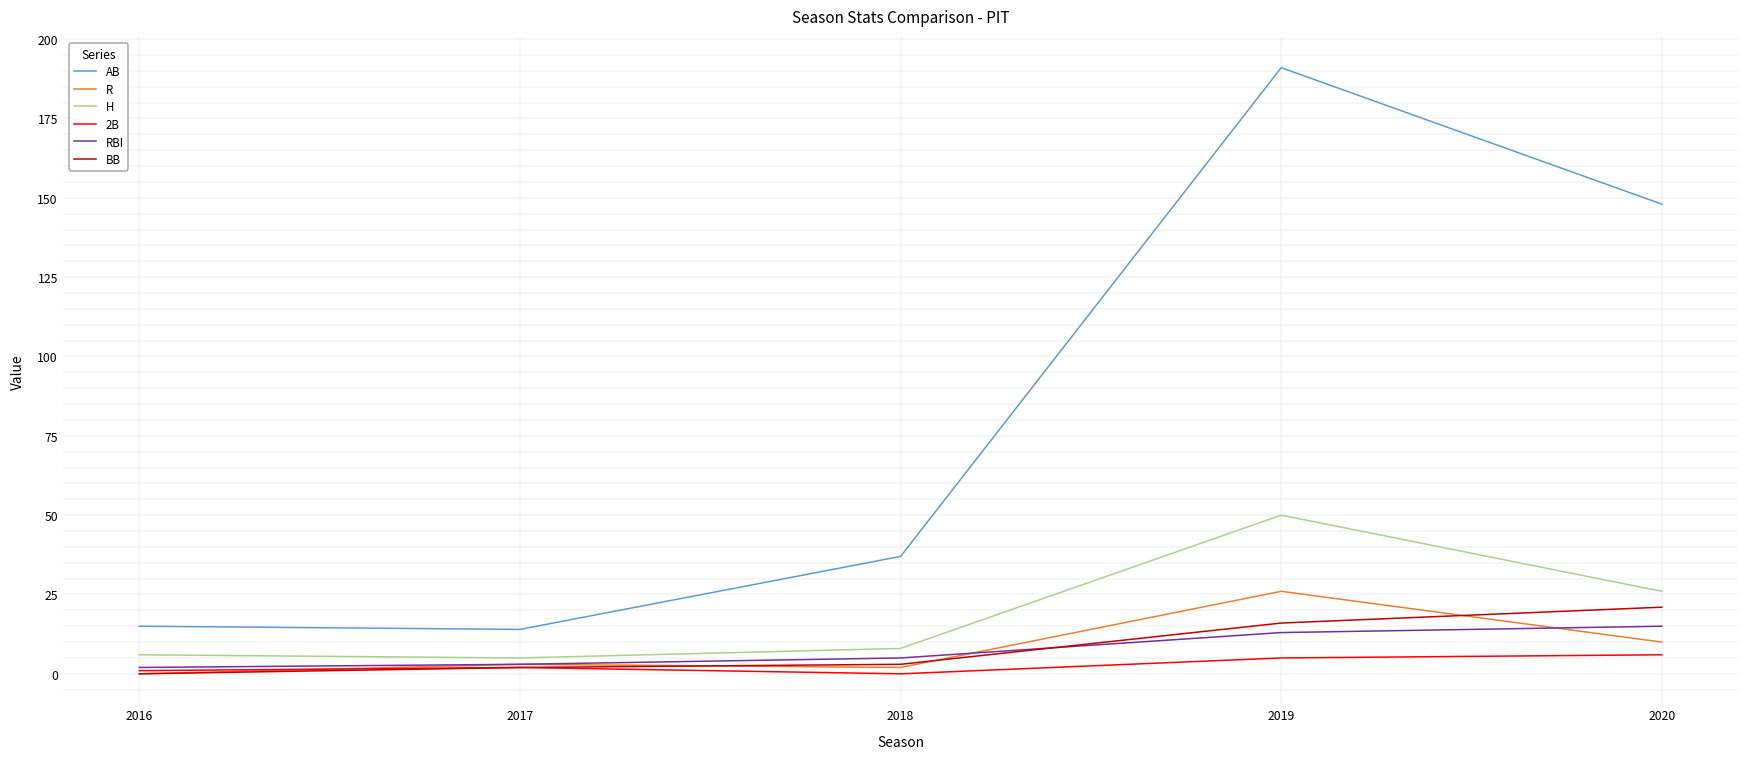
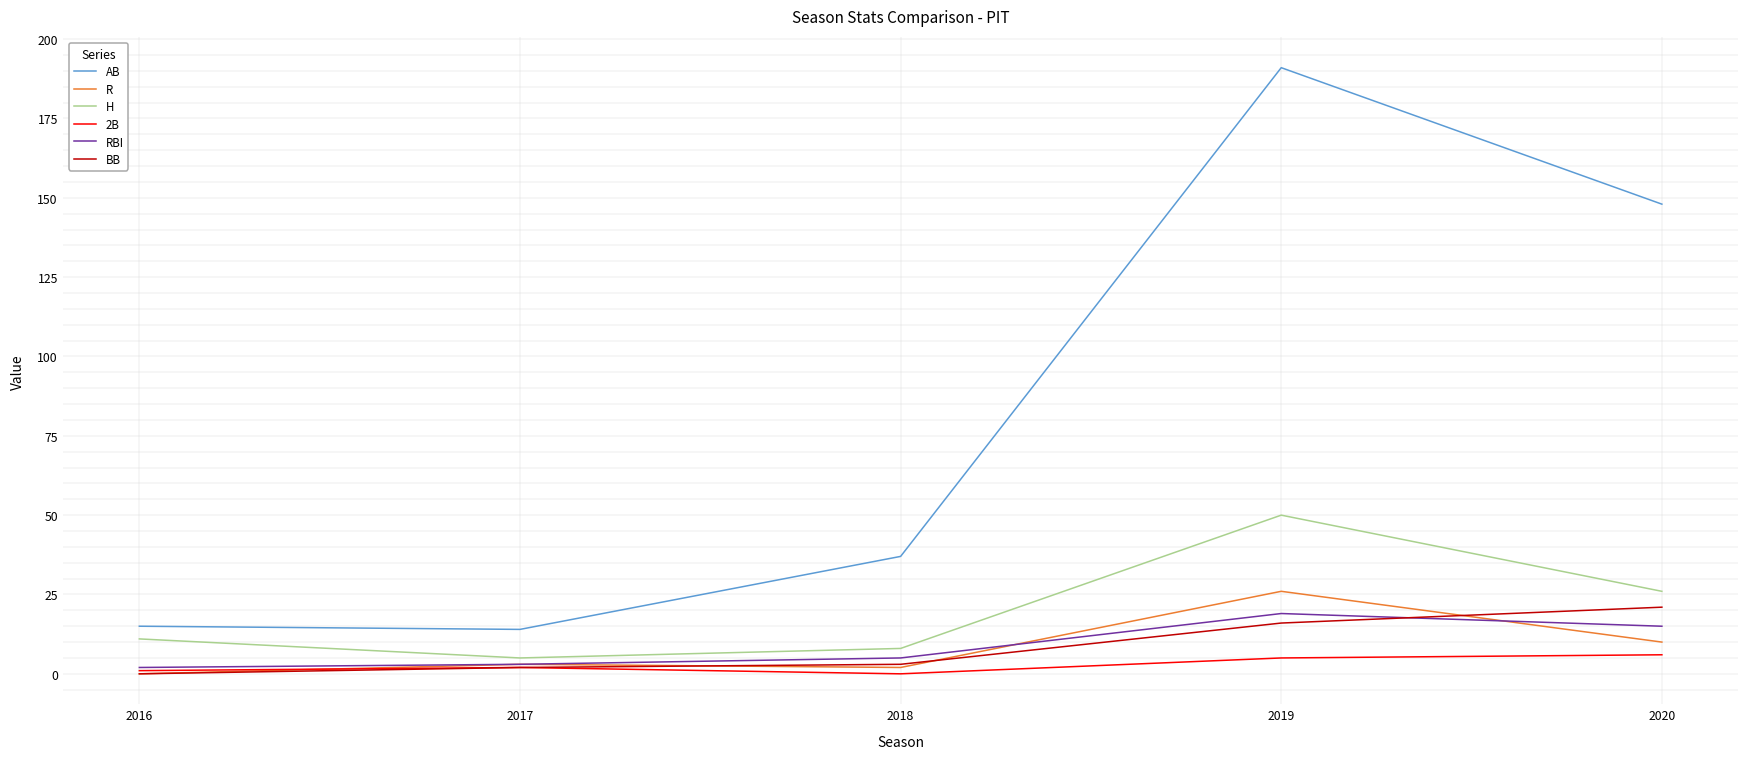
  {
    "AB": {
      "2016": 15,
      "2017": 14,
      "2018": 37,
      "2019": 191,
      "2020": 148
    },
    "R": {
      "2018": 2,
      "2019": 26,
      "2020": 10
    },
    "H": {
-     "2016": 6,
+     "2016": 11,
      "2017": 5,
      "2018": 8,
      "2019": 50,
      "2020": 26
    },
    "2B": {
      "2016": 1,
      "2018": 0,
      "2019": 5,
      "2020": 6
    },
    "RBI": {
      "2016": 2,
      "2018": 5,
-     "2019": 13,
+     "2019": 19,
      "2020": 15
    },
    "BB": {
      "2018": 3,
      "2019": 16,
      "2020": 21
    }
  }
